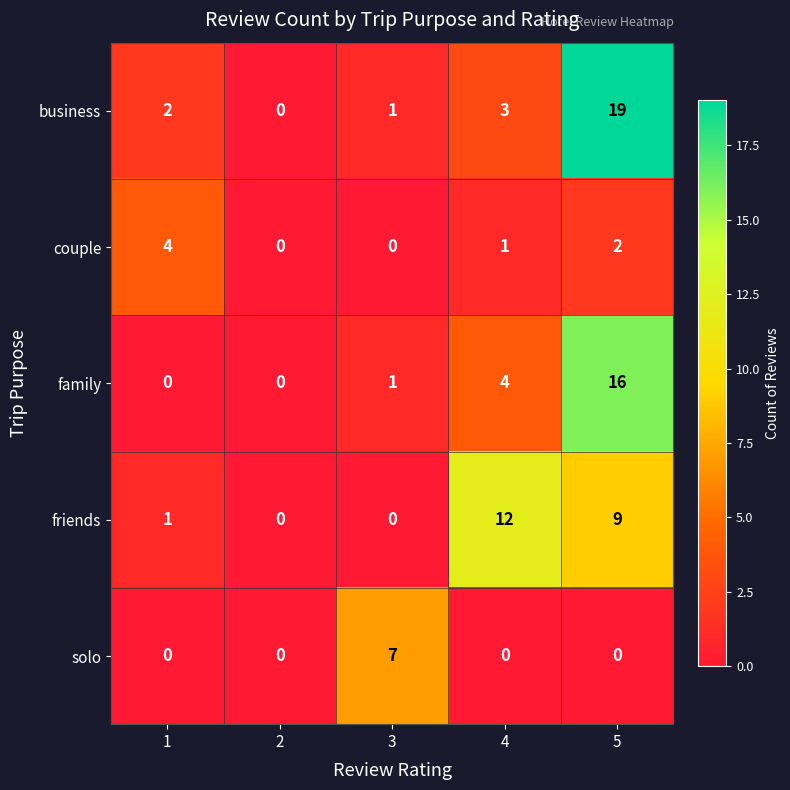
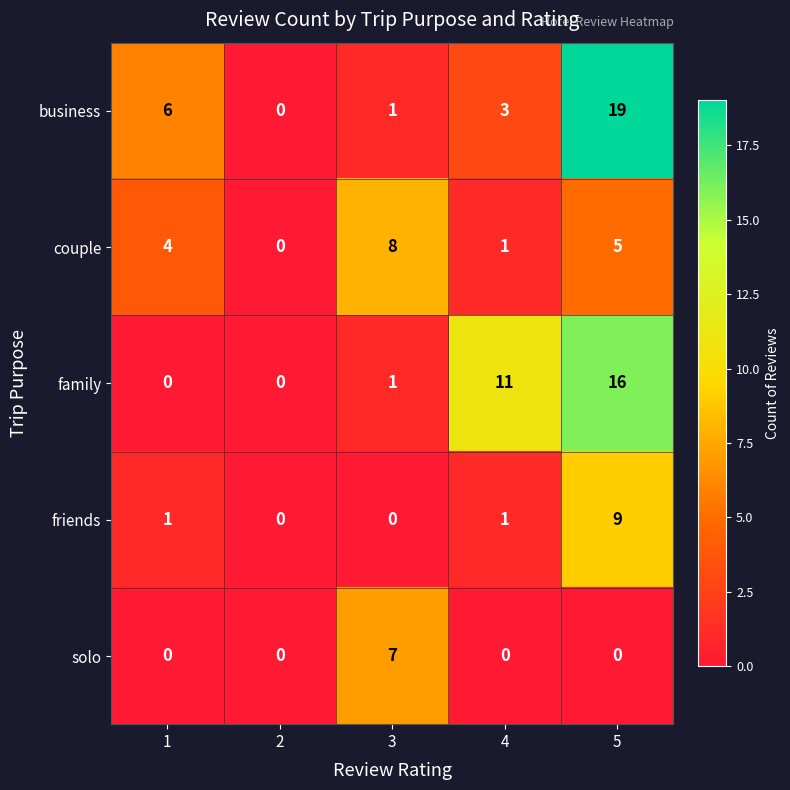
  {
    "business": {
-     "1": 2,
+     "1": 6,
      "2": 0,
      "3": 1,
      "4": 3,
      "5": 19
    },
    "couple": {
      "1": 4,
      "2": 0,
-     "3": 0,
+     "3": 8,
      "4": 1,
-     "5": 2
+     "5": 5
    },
    "family": {
      "1": 0,
      "2": 0,
      "3": 1,
-     "4": 4,
+     "4": 11,
      "5": 16
    },
    "friends": {
      "1": 1,
      "2": 0,
      "3": 0,
-     "4": 12,
+     "4": 1,
      "5": 9
    },
    "solo": {
      "1": 0,
      "2": 0,
      "3": 7,
      "4": 0,
      "5": 0
    }
  }
